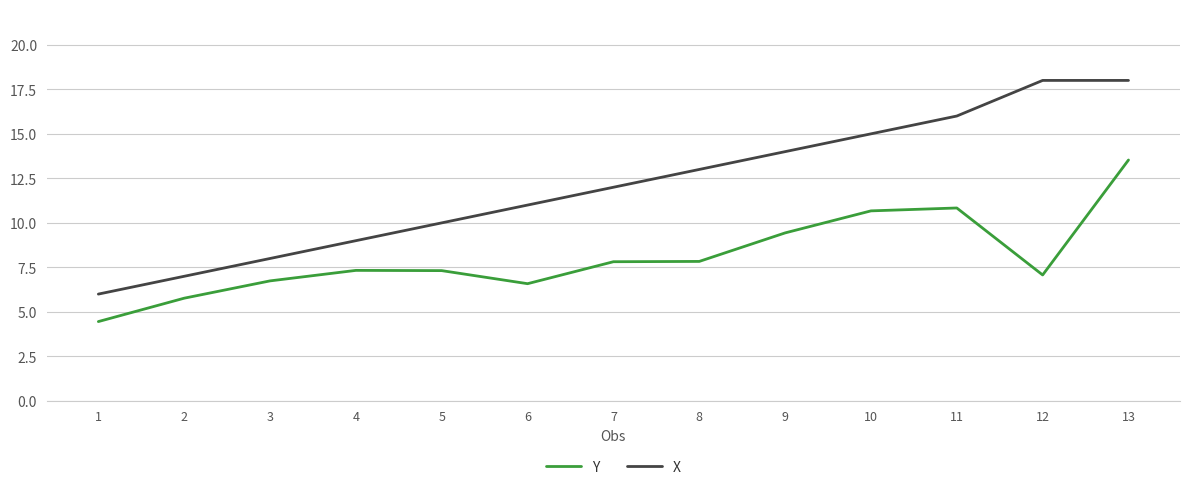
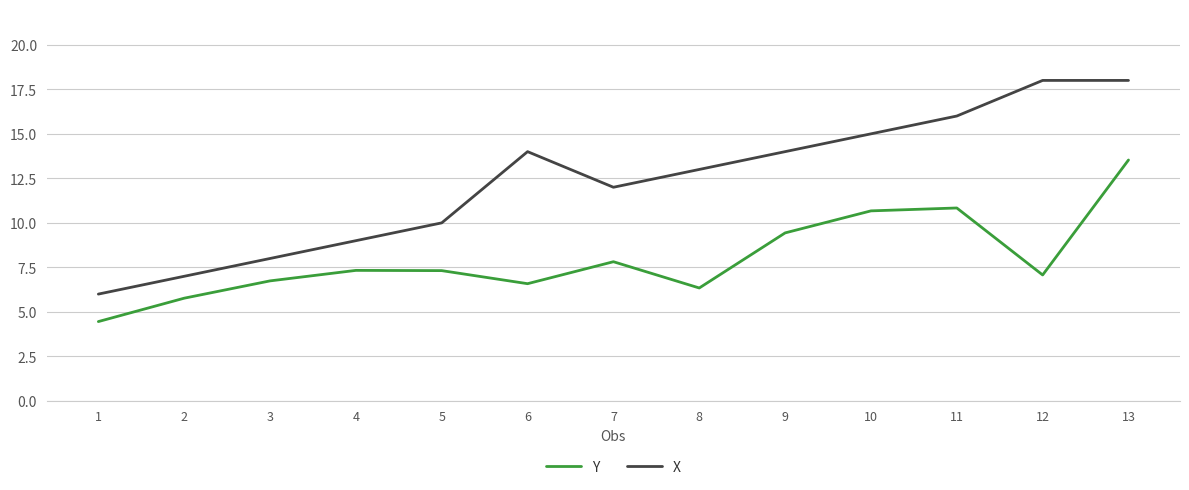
  {
    "Y": {
      "1": 4.5,
      "2": 5.8,
      "3": 6.7,
      "4": 7.3,
      "5": 7.3,
      "6": 6.6,
      "7": 7.8,
-     "8": 7.8,
+     "8": 6.3,
      "9": 9.4,
      "10": 10.7,
      "11": 10.8,
      "12": 7.1,
      "13": 13.5
    },
    "X": {
      "1": 6,
      "2": 7,
      "3": 8,
      "4": 9,
      "5": 10,
-     "6": 11,
+     "6": 14,
      "7": 12,
      "8": 13,
      "9": 14,
      "10": 15,
      "11": 16,
      "12": 18,
      "13": 18
    }
  }
